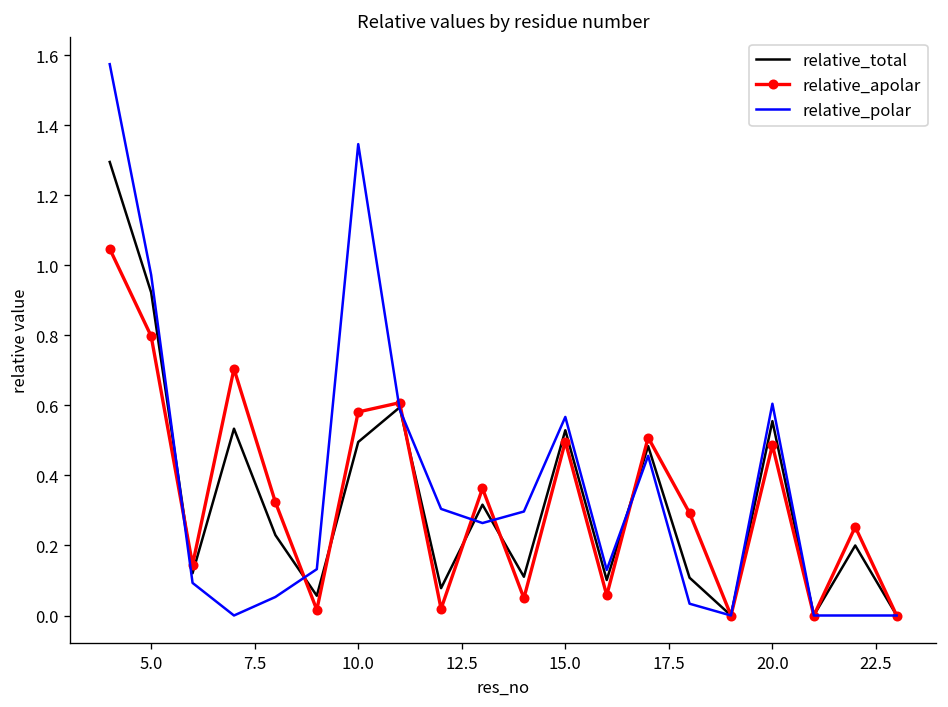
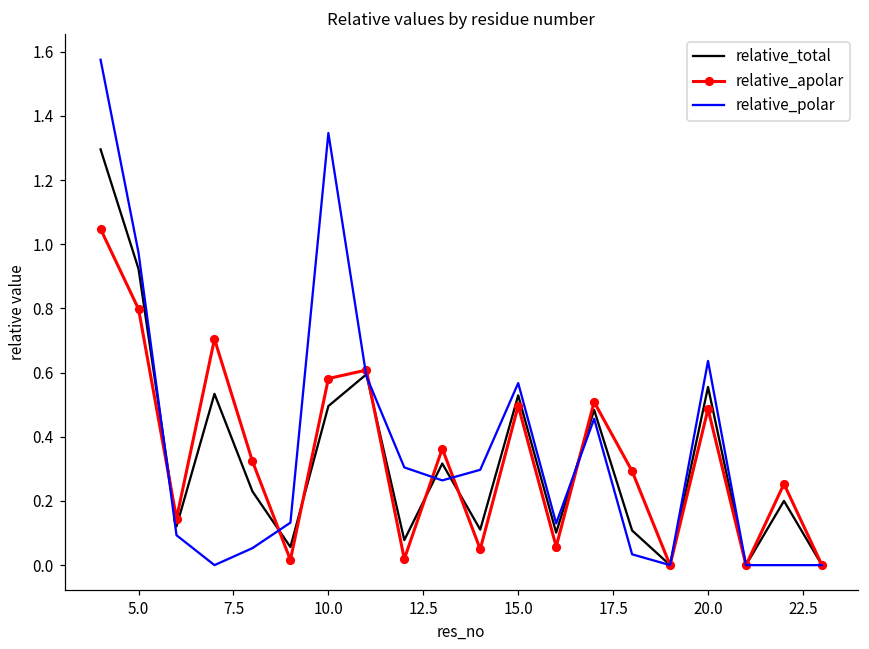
  {
    "relative_total": {
      "5.0": 0.92,
      "10.0": 0.50,
      "15.0": 0.53,
      "20.0": 0.56
    },
    "relative_apolar": {
      "5.0": 0.80,
      "10.0": 0.58,
      "15.0": 0.50,
      "20.0": 0.49
    },
    "relative_polar": {
      "5.0": 0.97,
      "10.0": 1.35,
      "15.0": 0.57,
-     "20.0": 0.61
+     "20.0": 0.64
    }
  }
